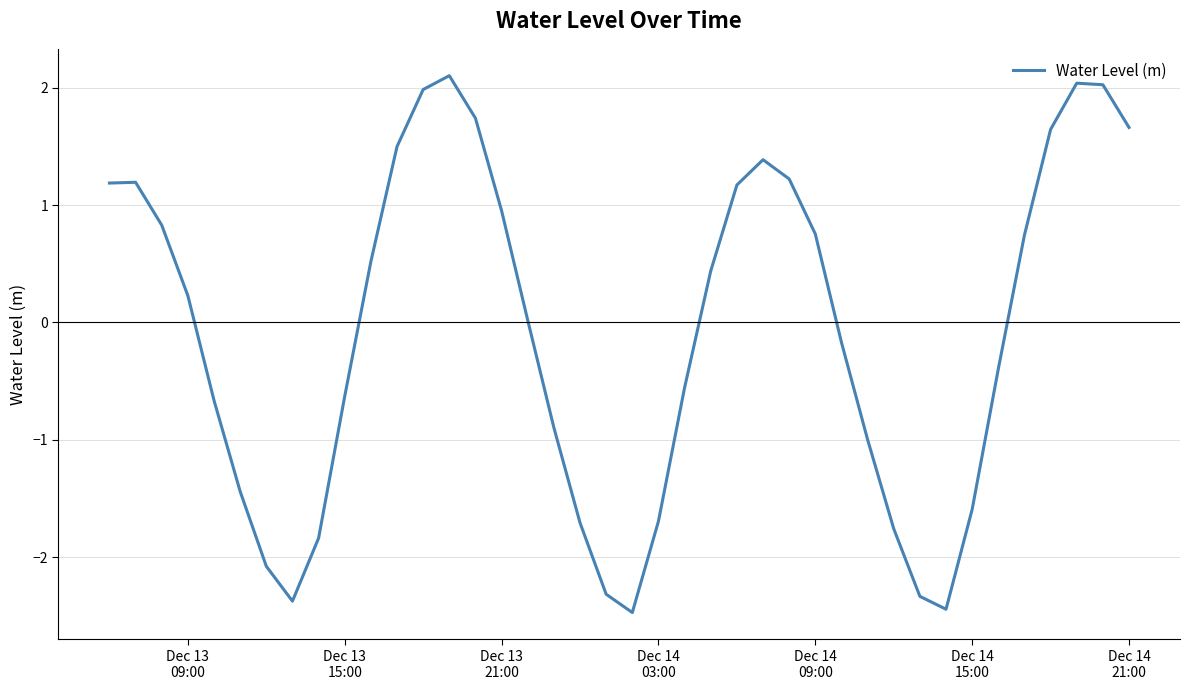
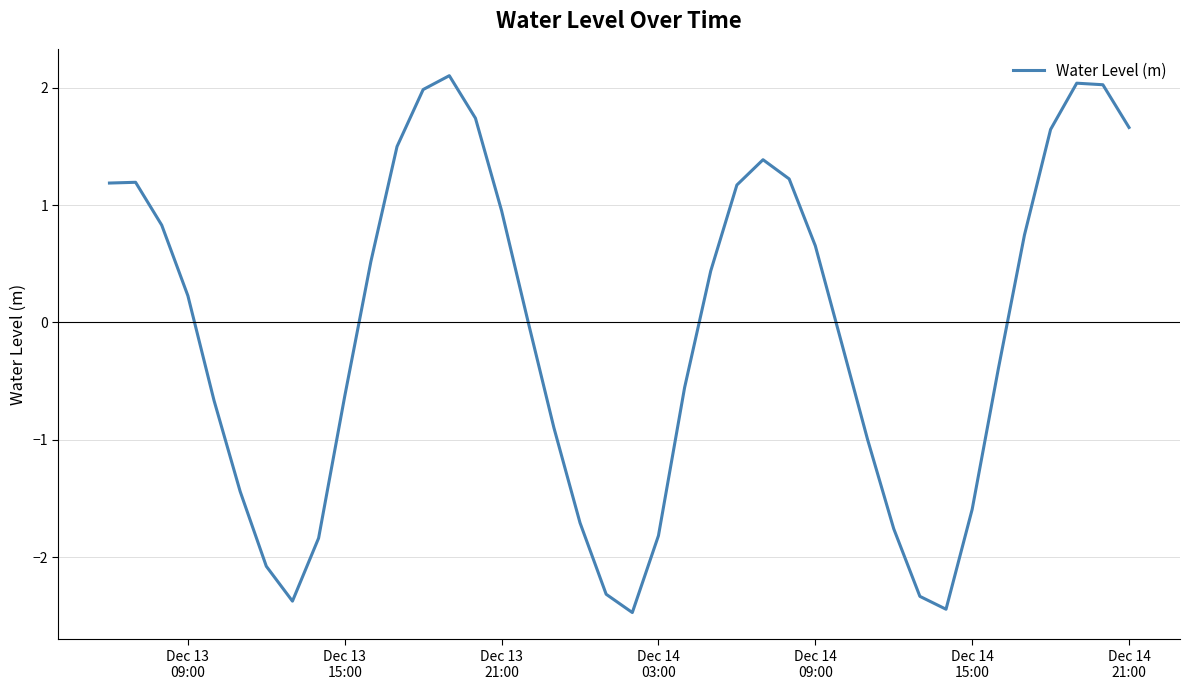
  {
    "Dec 13 09:00": 0.23,
    "Dec 13 15:00": -0.63,
    "Dec 13 21:00": 0.95,
-   "Dec 14 03:00": -1.69,
-   "Dec 14 09:00": 0.75,
+   "Dec 14 03:00": -1.82,
+   "Dec 14 09:00": 0.65,
    "Dec 14 15:00": -1.59,
    "Dec 14 21:00": 1.66
  }
